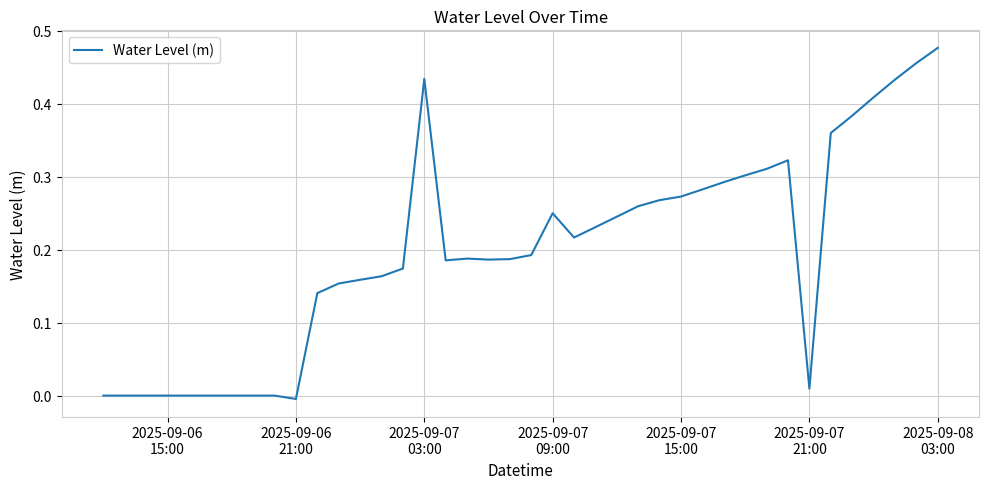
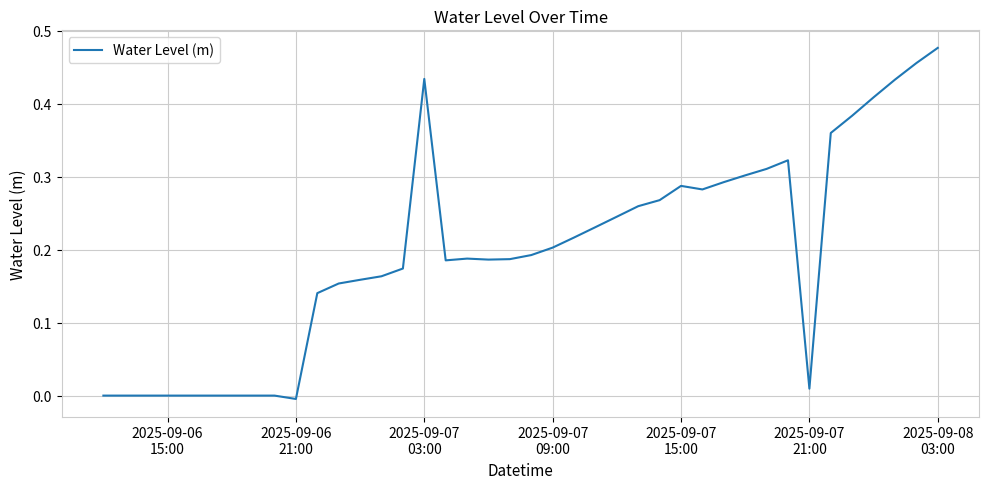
  {
    "2025-09-06 15:00": 0.00,
    "2025-09-06 21:00": 0.00,
    "2025-09-07 03:00": 0.43,
-   "2025-09-07 09:00": 0.25,
-   "2025-09-07 15:00": 0.27,
+   "2025-09-07 09:00": 0.20,
+   "2025-09-07 15:00": 0.29,
    "2025-09-07 21:00": 0.01,
    "2025-09-08 03:00": 0.48
  }
